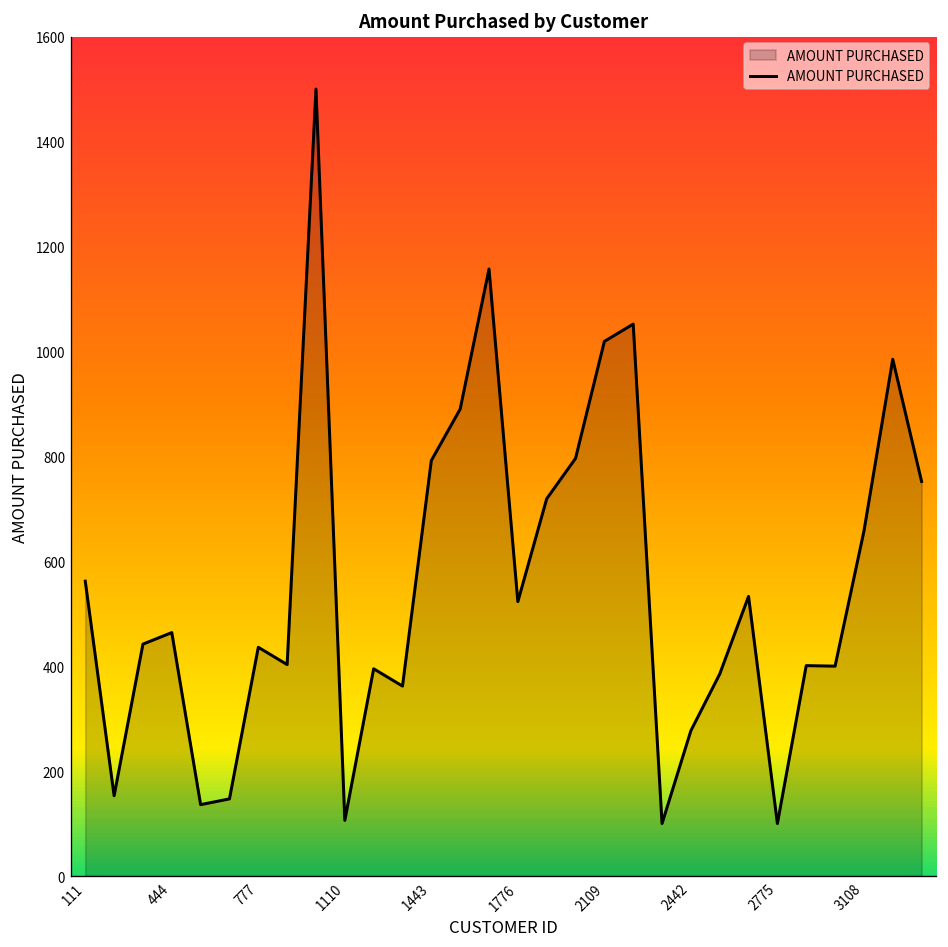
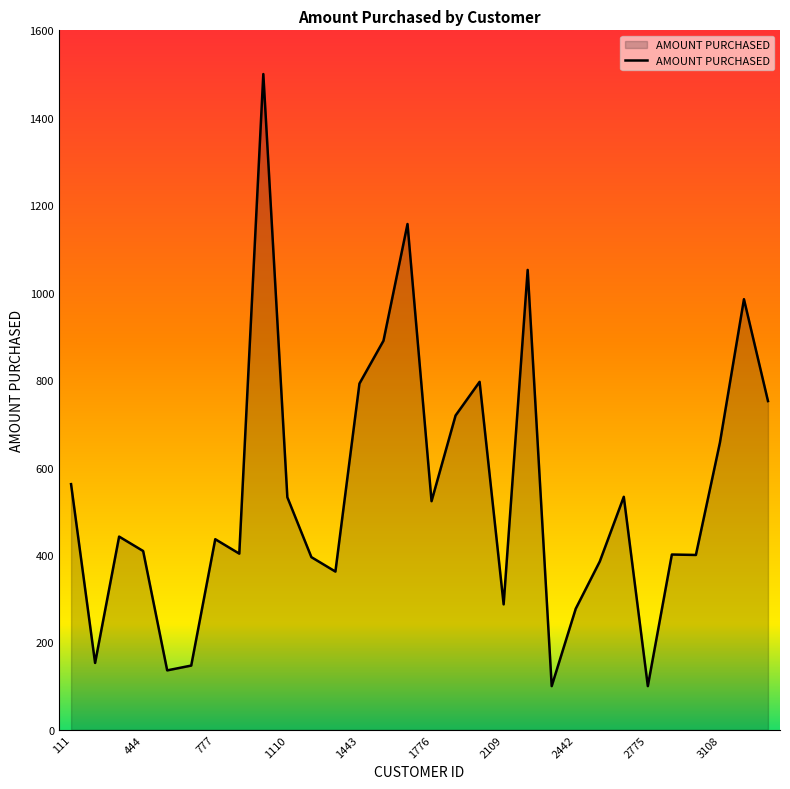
  {
    "111": 560,
-   "444": 460,
+   "444": 410,
    "777": 440,
-   "1110": 110,
+   "1110": 530,
    "1443": 790,
    "1776": 520,
-   "2109": 1020,
+   "2109": 290,
    "2442": 280,
    "2775": 100,
    "3108": 660
  }
